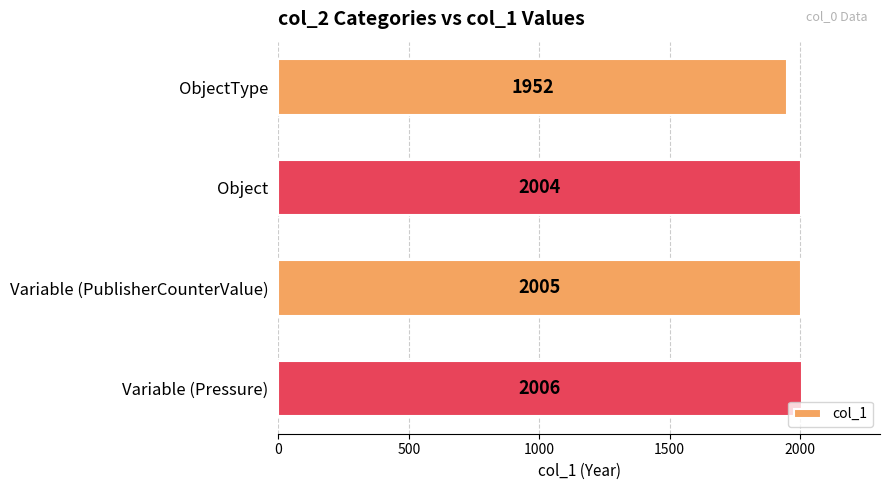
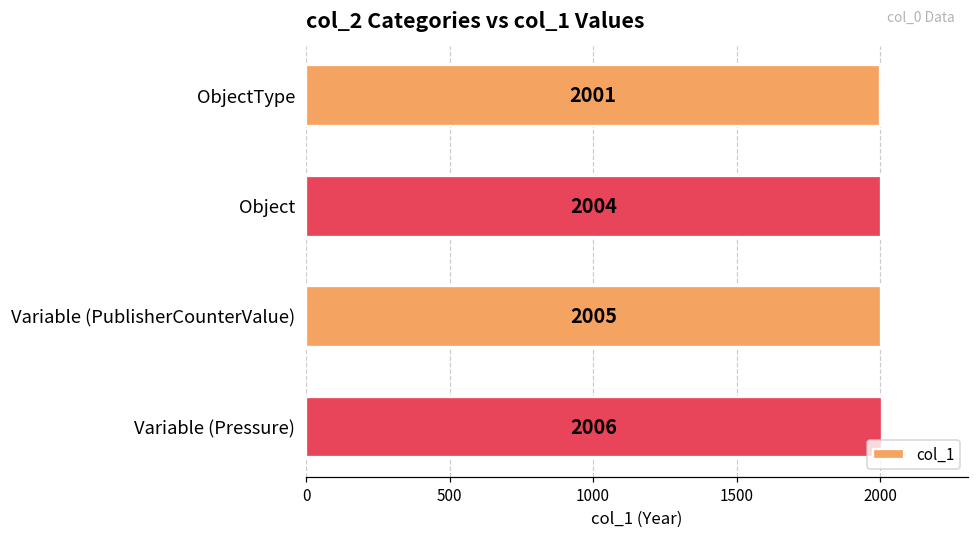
  {
-   "ObjectType": 1952,
+   "ObjectType": 2001,
    "Object": 2004,
    "Variable (PublisherCounterValue)": 2005,
    "Variable (Pressure)": 2006
  }
